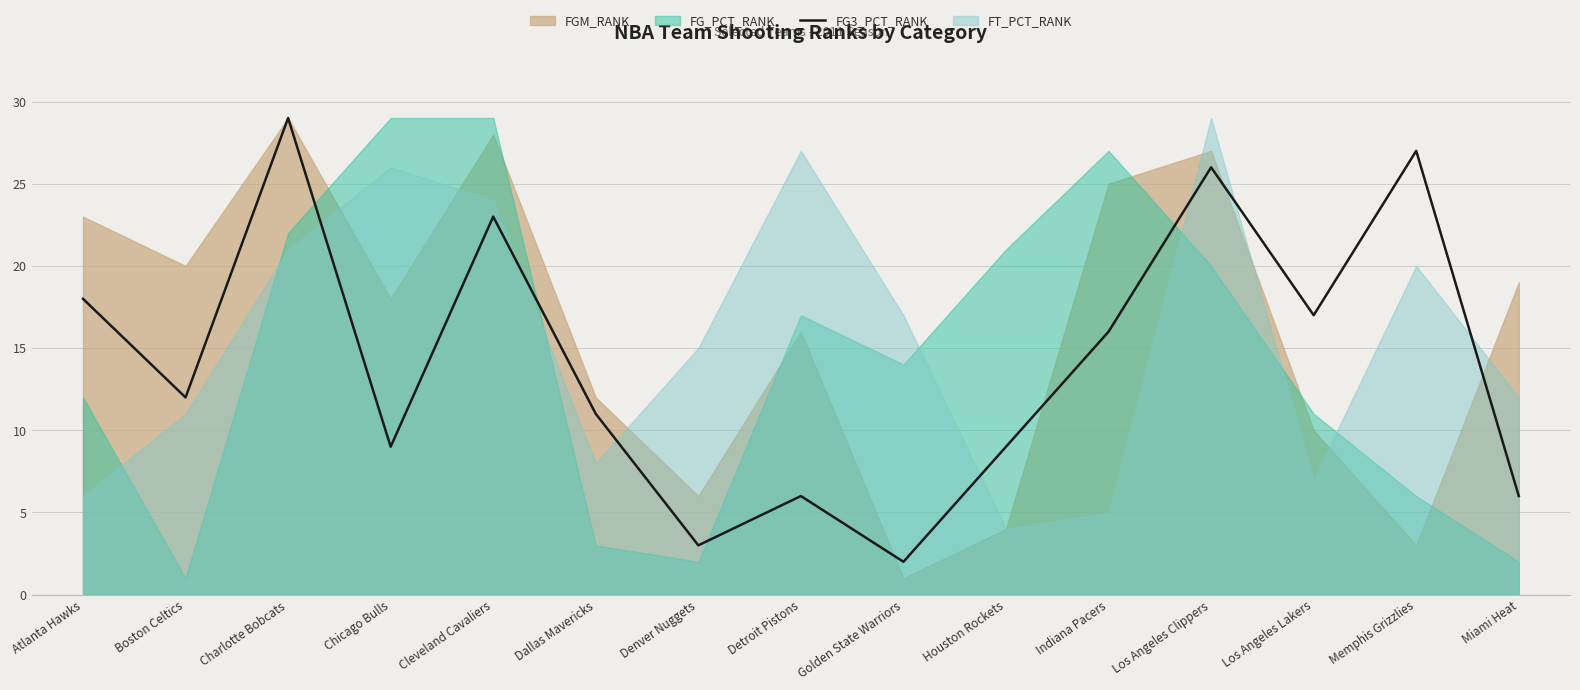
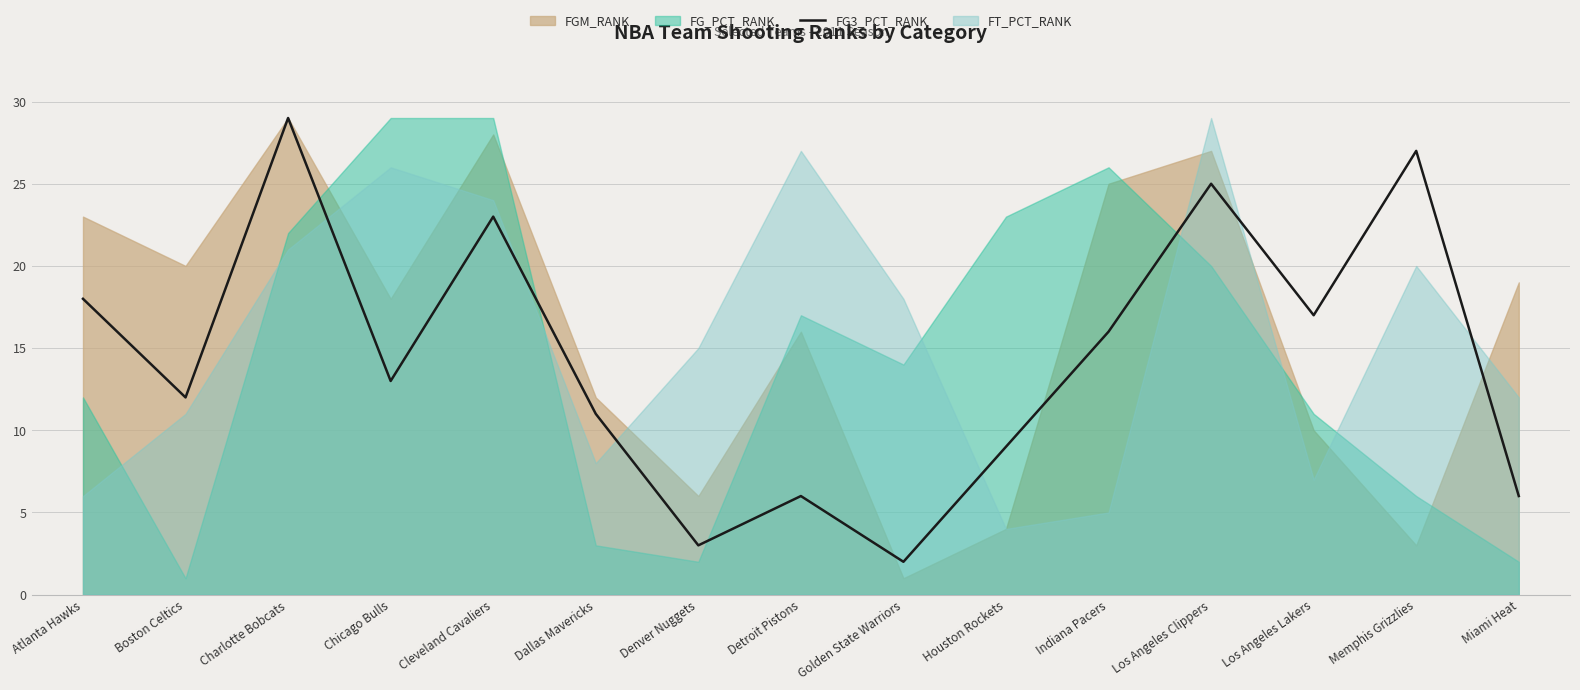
  {
    "FG3_PCT_RANK": {
      "Atlanta Hawks": 18,
      "Boston Celtics": 12,
-     "Chicago Bulls": 9,
+     "Chicago Bulls": 13,
      "Cleveland Cavaliers": 23,
      "Dallas Mavericks": 11,
      "Denver Nuggets": 3,
      "Detroit Pistons": 6,
      "Golden State Warriors": 2,
      "Houston Rockets": 9,
      "Indiana Pacers": 16,
-     "Los Angeles Clippers": 26,
+     "Los Angeles Clippers": 25,
      "Los Angeles Lakers": 17,
      "Memphis Grizzlies": 27,
      "Miami Heat": 6
    },
    "FGM_RANK": {
      "Atlanta Hawks": 23,
      "Boston Celtics": 20,
      "Chicago Bulls": 18,
      "Cleveland Cavaliers": 28,
      "Dallas Mavericks": 12,
      "Denver Nuggets": 6,
      "Detroit Pistons": 16,
      "Golden State Warriors": 1,
      "Indiana Pacers": 25,
      "Los Angeles Clippers": 27,
      "Los Angeles Lakers": 10,
      "Memphis Grizzlies": 3,
      "Miami Heat": 19
    },
    "FG_PCT_RANK": {
      "Atlanta Hawks": 12,
      "Boston Celtics": 1,
      "Charlotte Bobcats": 22,
      "Chicago Bulls": 29,
      "Cleveland Cavaliers": 29,
      "Dallas Mavericks": 3,
      "Denver Nuggets": 2,
      "Detroit Pistons": 17,
      "Golden State Warriors": 14,
-     "Houston Rockets": 21,
-     "Indiana Pacers": 27,
+     "Houston Rockets": 23,
+     "Indiana Pacers": 26,
      "Los Angeles Clippers": 20,
      "Los Angeles Lakers": 11,
      "Memphis Grizzlies": 6,
      "Miami Heat": 2
    },
    "FT_PCT_RANK": {
      "Atlanta Hawks": 6,
      "Boston Celtics": 11,
      "Charlotte Bobcats": 21,
      "Chicago Bulls": 26,
      "Cleveland Cavaliers": 24,
      "Dallas Mavericks": 8,
      "Denver Nuggets": 15,
      "Detroit Pistons": 27,
-     "Golden State Warriors": 17,
+     "Golden State Warriors": 18,
      "Indiana Pacers": 5,
      "Los Angeles Clippers": 29,
      "Los Angeles Lakers": 7,
      "Memphis Grizzlies": 20,
      "Miami Heat": 12
    }
  }
